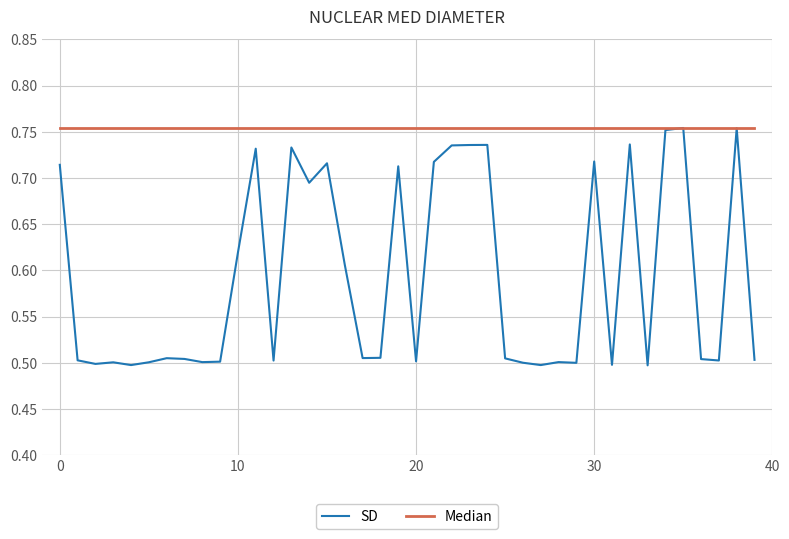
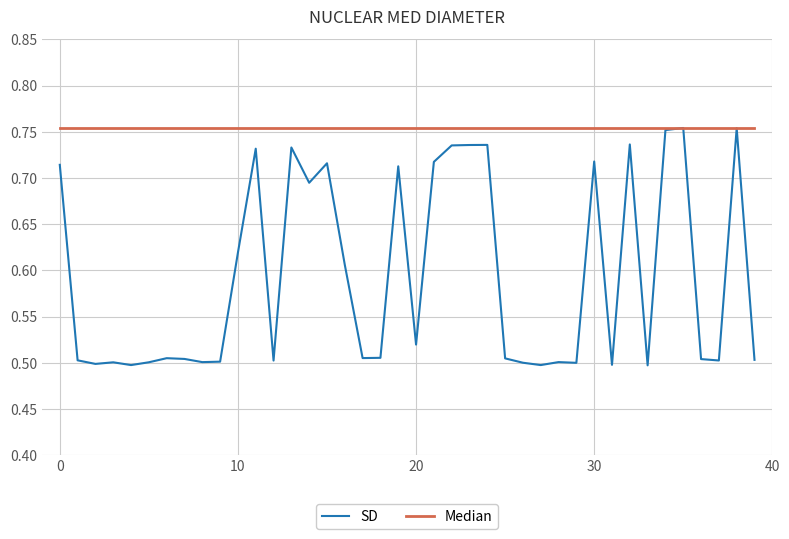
  {
    "SD": {
      "0": 0.71,
      "10": 0.62,
-     "20": 0.50,
+     "20": 0.52,
      "30": 0.72
    },
    "Median": {
      "0": 0.75,
      "10": 0.75,
      "20": 0.75,
      "30": 0.75
    }
  }
